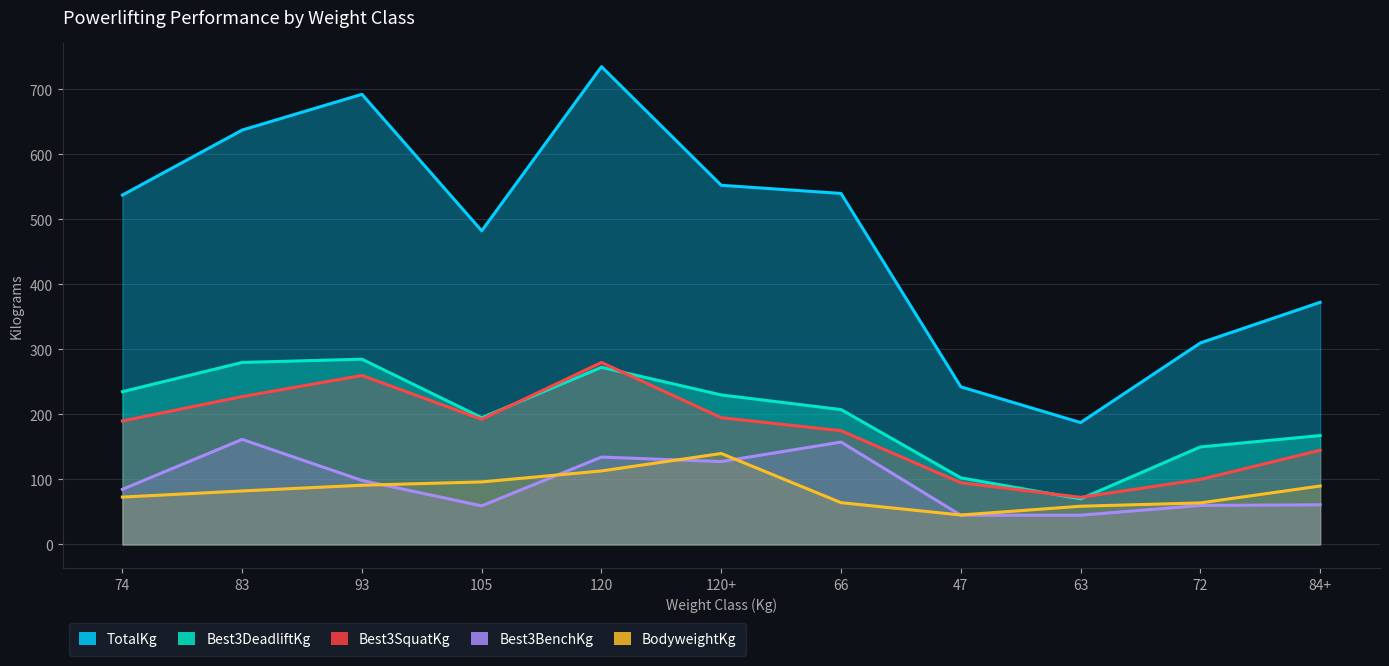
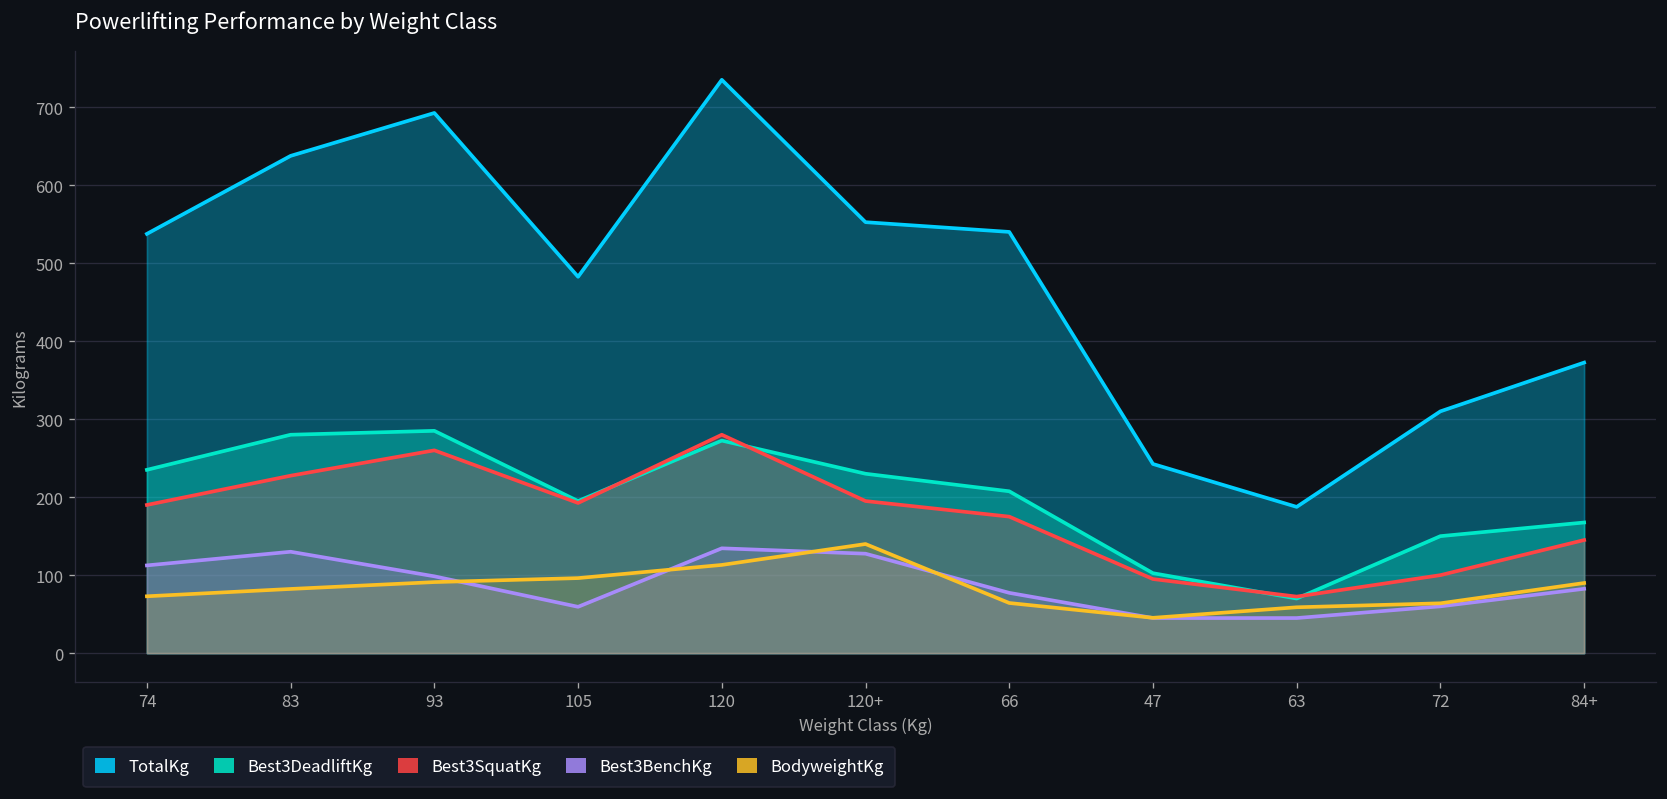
  {
    "Best3BenchKg": {
-     "74": 80,
-     "83": 160,
+     "74": 110,
+     "83": 130,
      "93": 100,
      "105": 60,
      "120": 130,
      "120+": 130,
-     "66": 160,
+     "66": 80,
      "63": 50,
-     "84+": 60
+     "84+": 80
    }
  }
